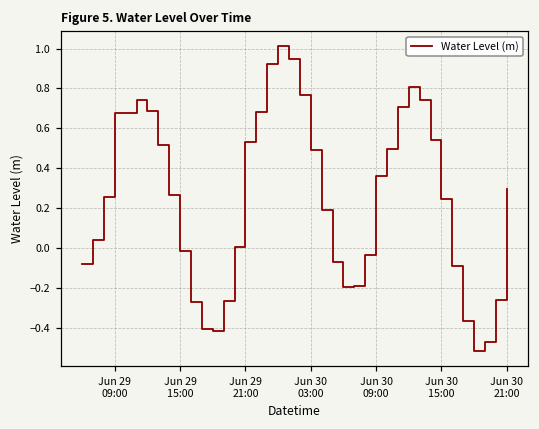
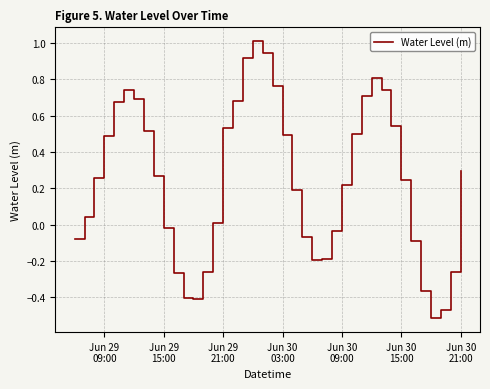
  {
-   "Jun 29 09:00": 0.68,
+   "Jun 29 09:00": 0.49,
    "Jun 29 15:00": -0.02,
    "Jun 29 21:00": 0.53,
    "Jun 30 03:00": 0.49,
-   "Jun 30 09:00": 0.36,
+   "Jun 30 09:00": 0.22,
    "Jun 30 15:00": 0.25,
    "Jun 30 21:00": 0.30
  }
